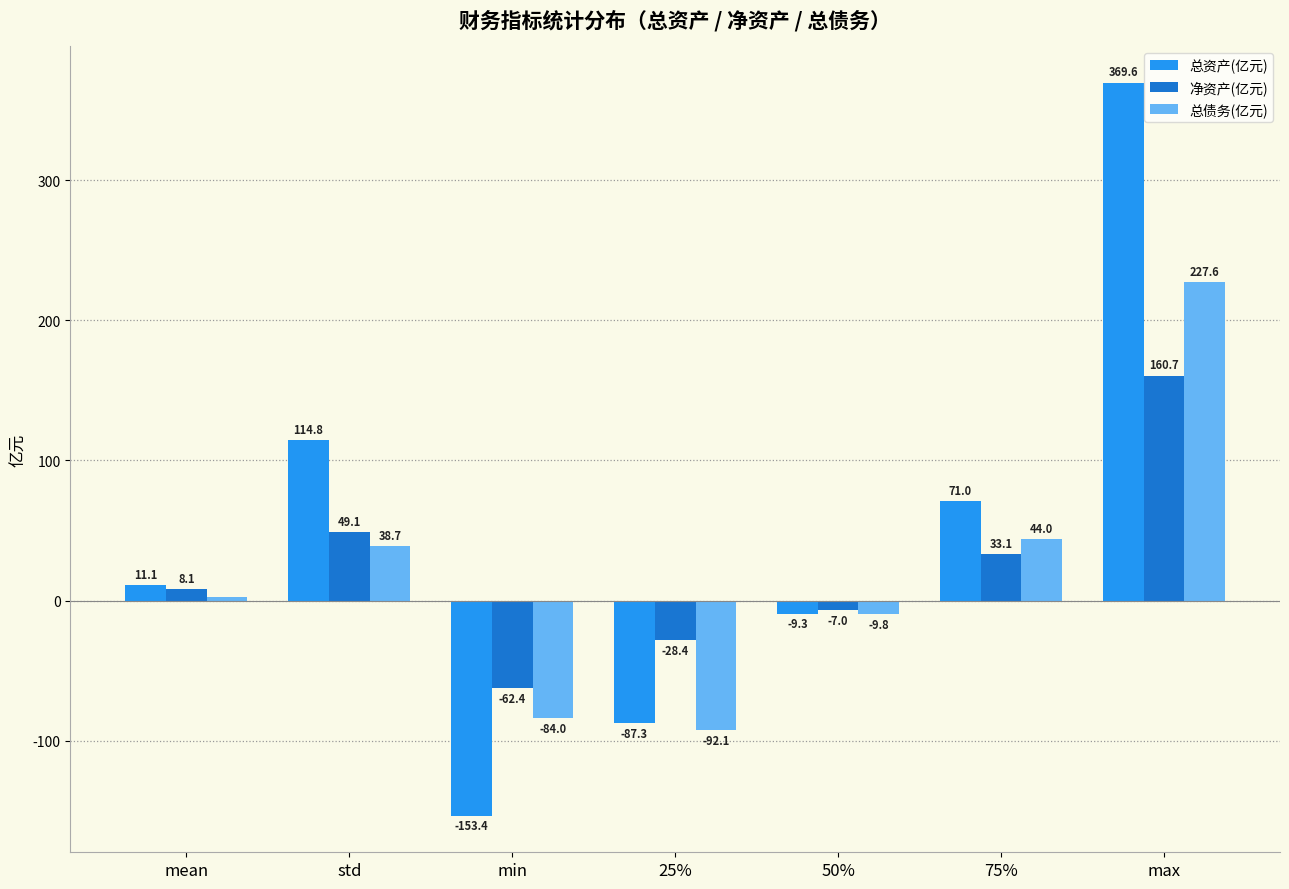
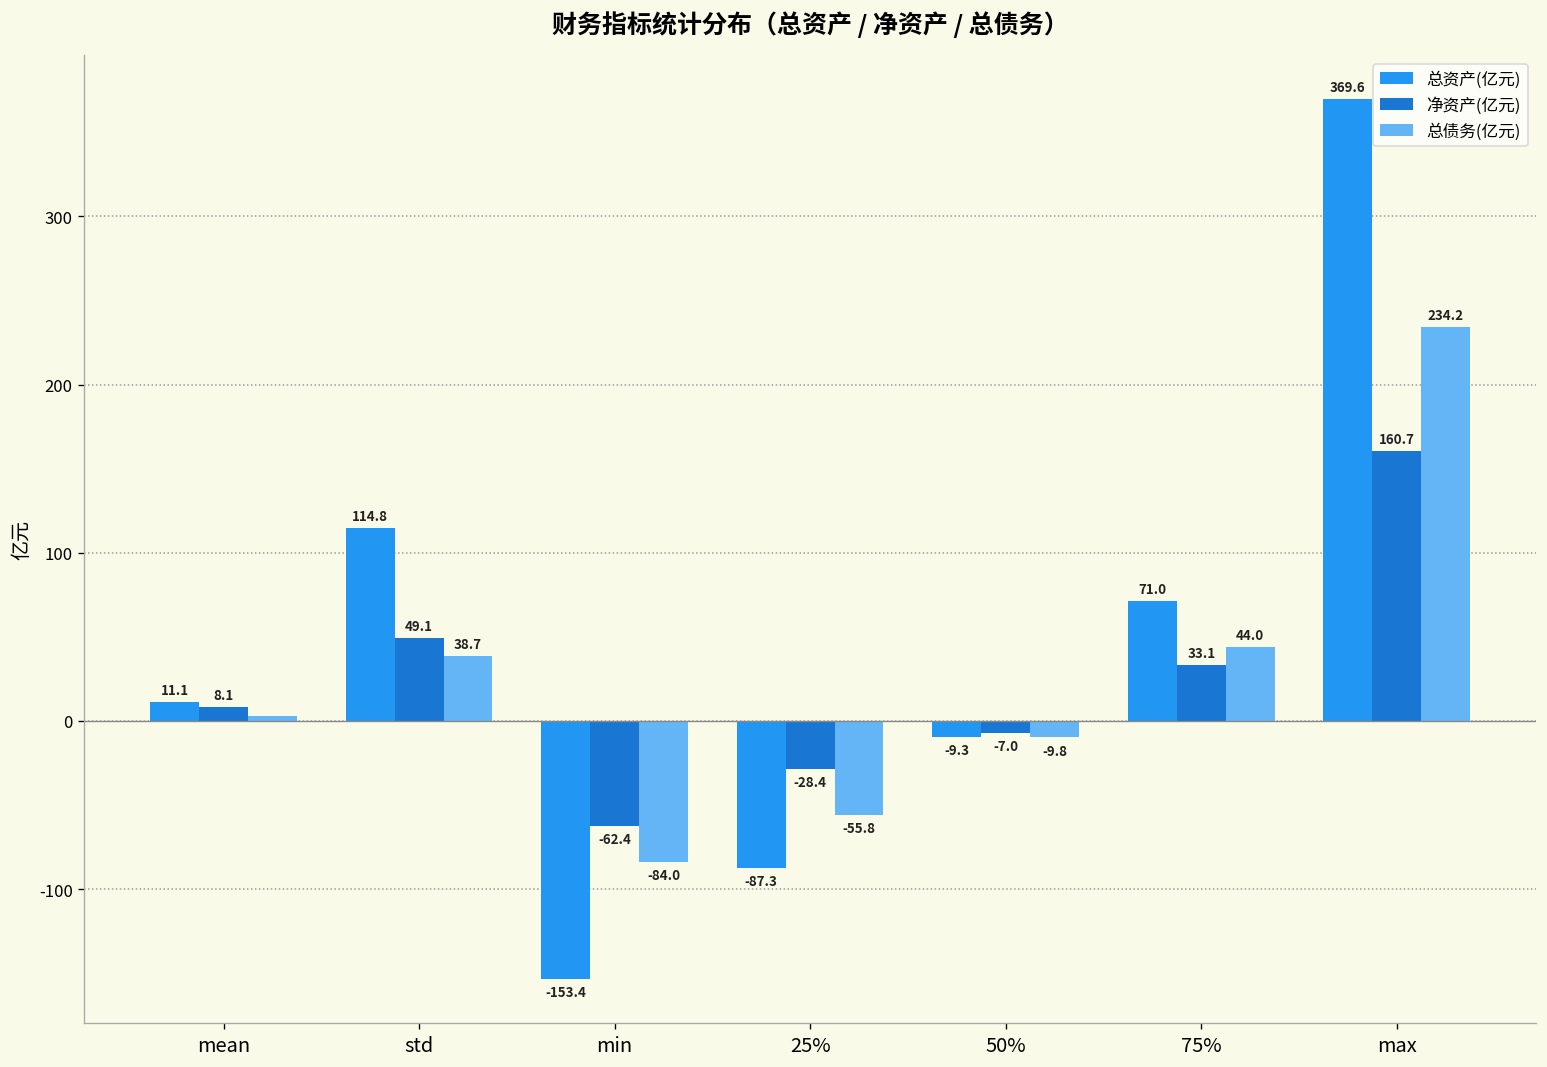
  {
    "总债务(亿元)": {
      "std": 38.7,
      "min": -84.0,
-     "25%": -92.1,
+     "25%": -55.8,
      "50%": -9.8,
      "75%": 44.0,
-     "max": 227.6
+     "max": 234.2
    }
  }
